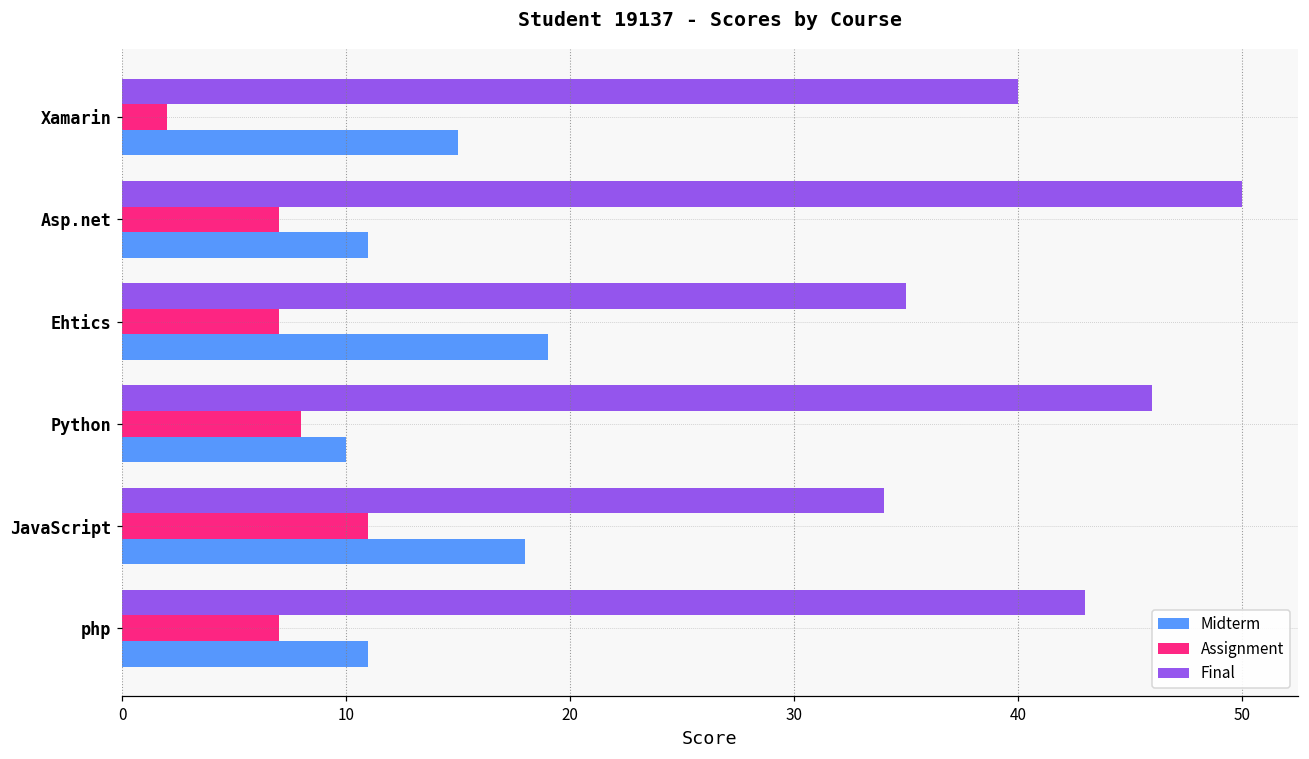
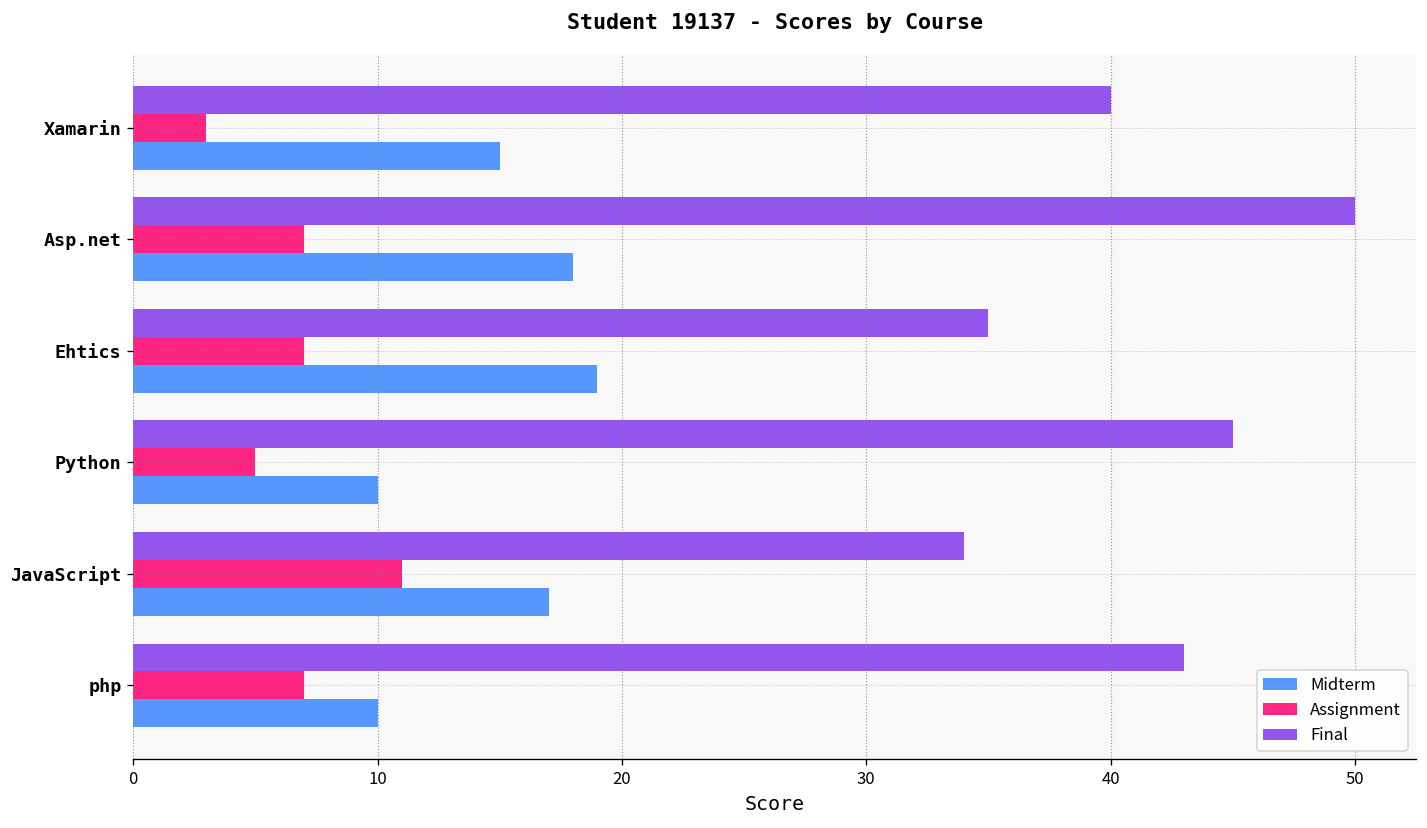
  {
    "Midterm": {
      "Xamarin": 15,
-     "Asp.net": 11,
+     "Asp.net": 18,
      "Ehtics": 19,
      "Python": 10,
-     "JavaScript": 18,
-     "php": 11
+     "JavaScript": 17,
+     "php": 10
    },
    "Assignment": {
-     "Xamarin": 2,
+     "Xamarin": 3,
      "Asp.net": 7,
      "Ehtics": 7,
-     "Python": 8,
+     "Python": 5,
      "JavaScript": 11,
      "php": 7
    },
    "Final": {
      "Xamarin": 40,
      "Asp.net": 50,
      "Ehtics": 35,
-     "Python": 46,
+     "Python": 45,
      "JavaScript": 34,
      "php": 43
    }
  }
